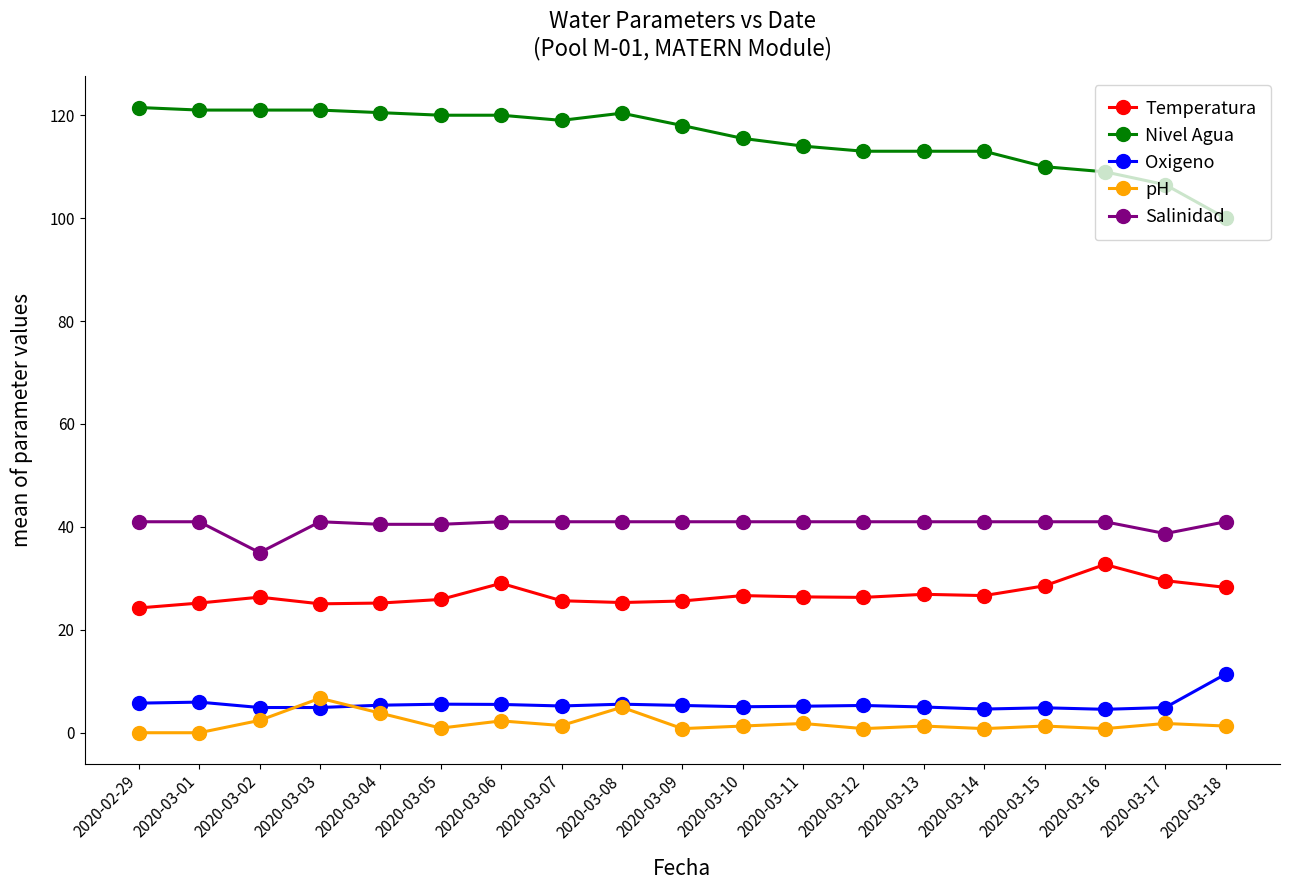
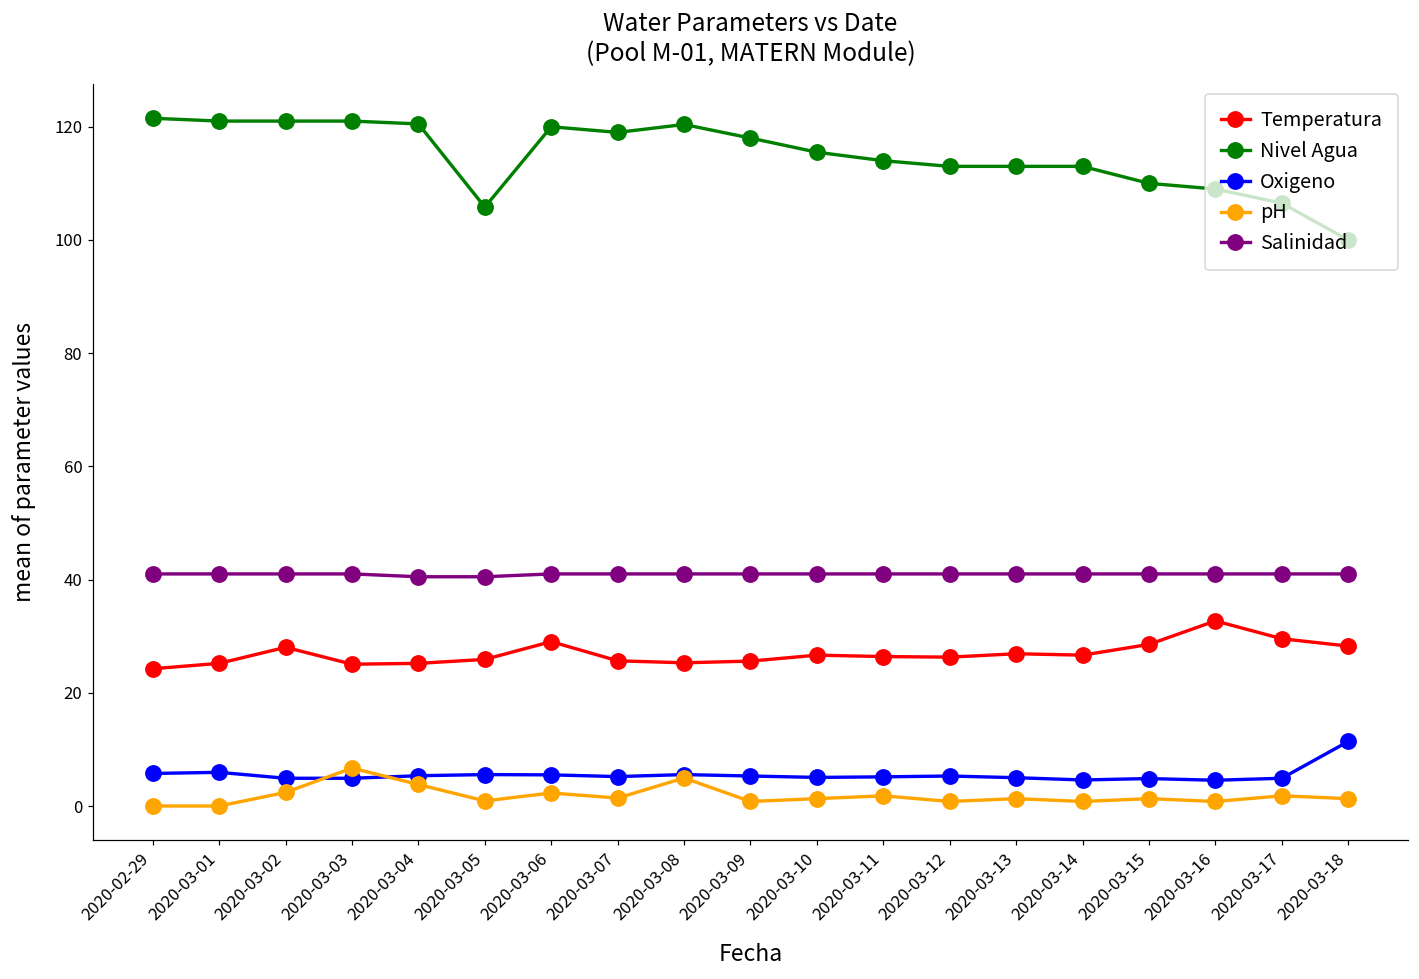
  {
    "Temperatura": {
      "2020-02-29": 24,
      "2020-03-01": 25,
-     "2020-03-02": 26,
+     "2020-03-02": 28,
      "2020-03-03": 25,
      "2020-03-04": 25,
      "2020-03-05": 26,
      "2020-03-06": 29,
      "2020-03-07": 26,
      "2020-03-08": 25,
      "2020-03-09": 26,
      "2020-03-10": 27,
      "2020-03-11": 26,
      "2020-03-12": 26,
      "2020-03-13": 27,
      "2020-03-14": 27,
      "2020-03-15": 29,
      "2020-03-16": 33,
      "2020-03-17": 30,
      "2020-03-18": 28
    },
    "Nivel Agua": {
      "2020-02-29": 122,
      "2020-03-01": 121,
      "2020-03-02": 121,
      "2020-03-03": 121,
      "2020-03-04": 121,
-     "2020-03-05": 120,
+     "2020-03-05": 106,
      "2020-03-06": 120,
      "2020-03-07": 119,
      "2020-03-08": 120,
      "2020-03-09": 118,
      "2020-03-10": 116,
      "2020-03-11": 114,
      "2020-03-12": 113,
      "2020-03-13": 113,
      "2020-03-14": 113,
      "2020-03-15": 110
    },
    "Oxigeno": {
      "2020-02-29": 6,
      "2020-03-01": 6,
      "2020-03-02": 5,
      "2020-03-03": 5,
      "2020-03-04": 5,
      "2020-03-05": 6,
      "2020-03-06": 6,
      "2020-03-07": 5,
      "2020-03-08": 6,
      "2020-03-09": 5,
      "2020-03-10": 5,
      "2020-03-11": 5,
      "2020-03-12": 5,
      "2020-03-13": 5,
      "2020-03-14": 5,
      "2020-03-15": 5,
      "2020-03-16": 5,
      "2020-03-17": 5,
      "2020-03-18": 11
    },
    "pH": {
      "2020-02-29": 0,
      "2020-03-01": 0,
      "2020-03-02": 2,
      "2020-03-03": 7,
      "2020-03-04": 4,
      "2020-03-05": 1,
      "2020-03-06": 2,
      "2020-03-07": 1,
      "2020-03-08": 5,
      "2020-03-09": 1,
      "2020-03-10": 1,
      "2020-03-11": 2,
      "2020-03-12": 1,
      "2020-03-13": 1,
      "2020-03-14": 1,
      "2020-03-15": 1,
      "2020-03-16": 1,
      "2020-03-17": 2,
      "2020-03-18": 1
    },
    "Salinidad": {
      "2020-02-29": 41,
      "2020-03-01": 41,
-     "2020-03-02": 35,
+     "2020-03-02": 41,
      "2020-03-03": 41,
      "2020-03-04": 41,
      "2020-03-05": 41,
      "2020-03-06": 41,
      "2020-03-07": 41,
      "2020-03-08": 41,
      "2020-03-09": 41,
      "2020-03-10": 41,
      "2020-03-11": 41,
      "2020-03-12": 41,
      "2020-03-13": 41,
      "2020-03-14": 41,
      "2020-03-15": 41,
      "2020-03-16": 41,
-     "2020-03-17": 39,
+     "2020-03-17": 41,
      "2020-03-18": 41
    }
  }
